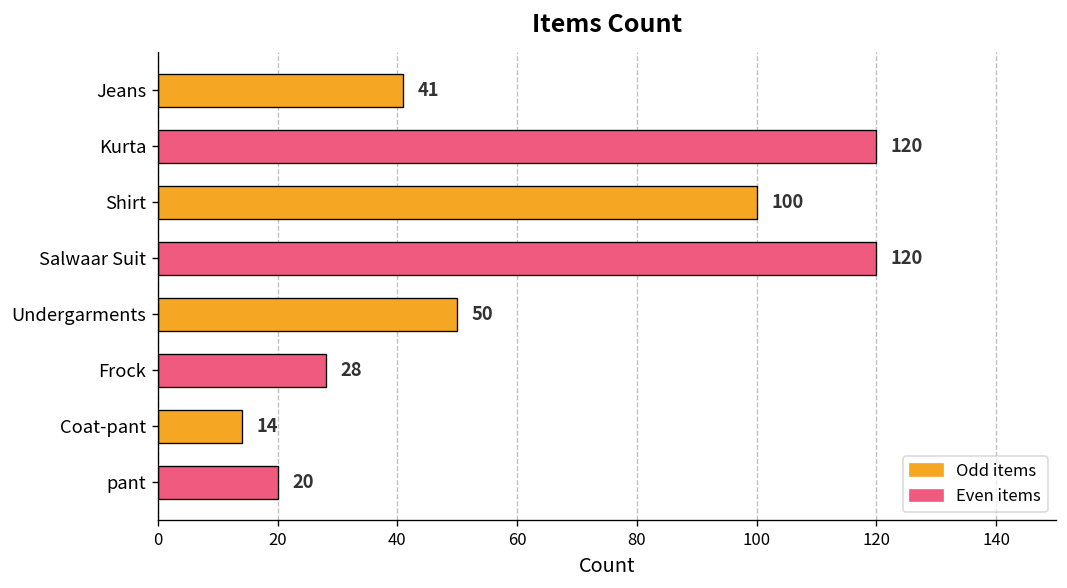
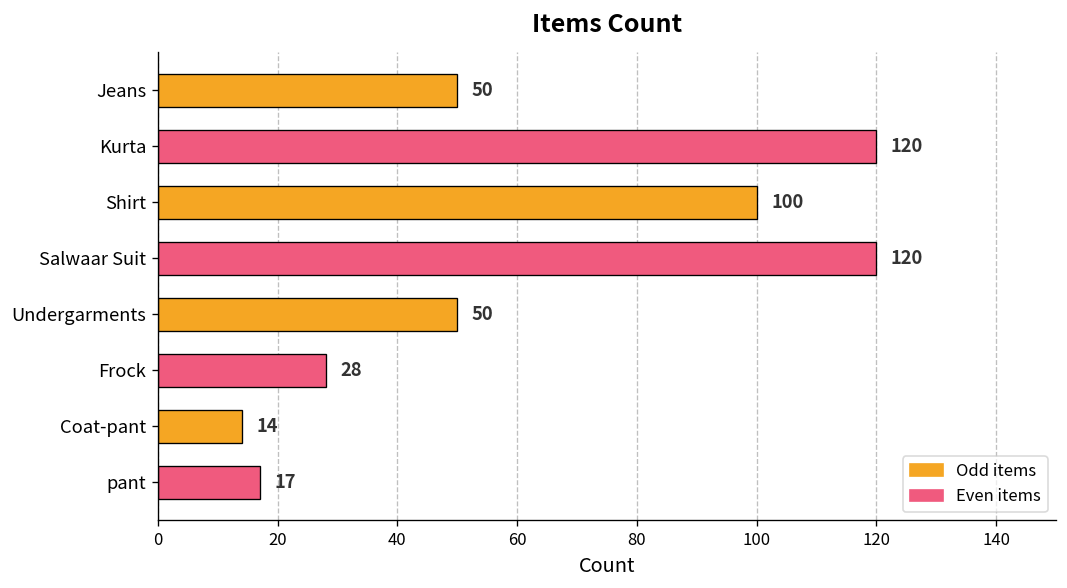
  {
-   "Jeans": 41,
+   "Jeans": 50,
    "Kurta": 120,
    "Shirt": 100,
    "Salwaar Suit": 120,
    "Undergarments": 50,
    "Frock": 28,
    "Coat-pant": 14,
-   "pant": 20
+   "pant": 17
  }
